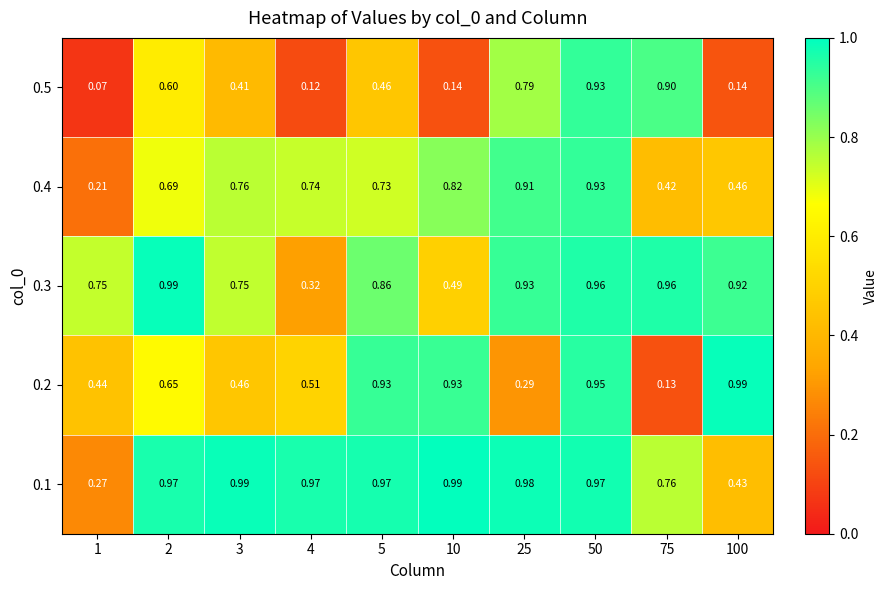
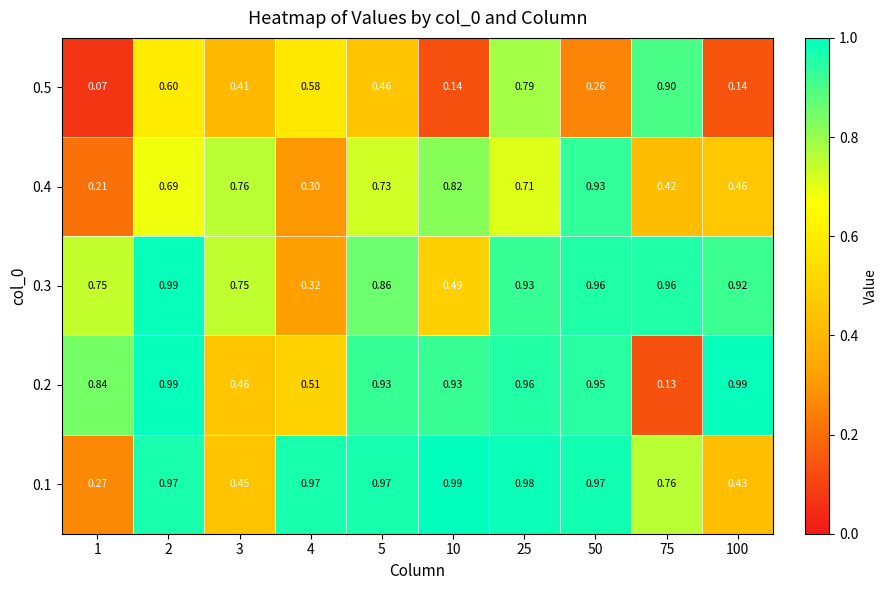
  {
    "0.5": {
      "1": 0.07,
      "2": 0.60,
      "3": 0.41,
-     "4": 0.12,
+     "4": 0.58,
      "5": 0.46,
      "10": 0.14,
      "25": 0.79,
-     "50": 0.93,
+     "50": 0.26,
      "75": 0.90,
      "100": 0.14
    },
    "0.4": {
      "1": 0.21,
      "2": 0.69,
      "3": 0.76,
-     "4": 0.74,
+     "4": 0.30,
      "5": 0.73,
      "10": 0.82,
-     "25": 0.91,
+     "25": 0.71,
      "50": 0.93,
      "75": 0.42,
      "100": 0.46
    },
    "0.3": {
      "1": 0.75,
      "2": 0.99,
      "3": 0.75,
      "4": 0.32,
      "5": 0.86,
      "10": 0.49,
      "25": 0.93,
      "50": 0.96,
      "75": 0.96,
      "100": 0.92
    },
    "0.2": {
-     "1": 0.44,
-     "2": 0.65,
+     "1": 0.84,
+     "2": 0.99,
      "3": 0.46,
      "4": 0.51,
      "5": 0.93,
      "10": 0.93,
-     "25": 0.29,
+     "25": 0.96,
      "50": 0.95,
      "75": 0.13,
      "100": 0.99
    },
    "0.1": {
      "1": 0.27,
      "2": 0.97,
-     "3": 0.99,
+     "3": 0.45,
      "4": 0.97,
      "5": 0.97,
      "10": 0.99,
      "25": 0.98,
      "50": 0.97,
      "75": 0.76,
      "100": 0.43
    }
  }
